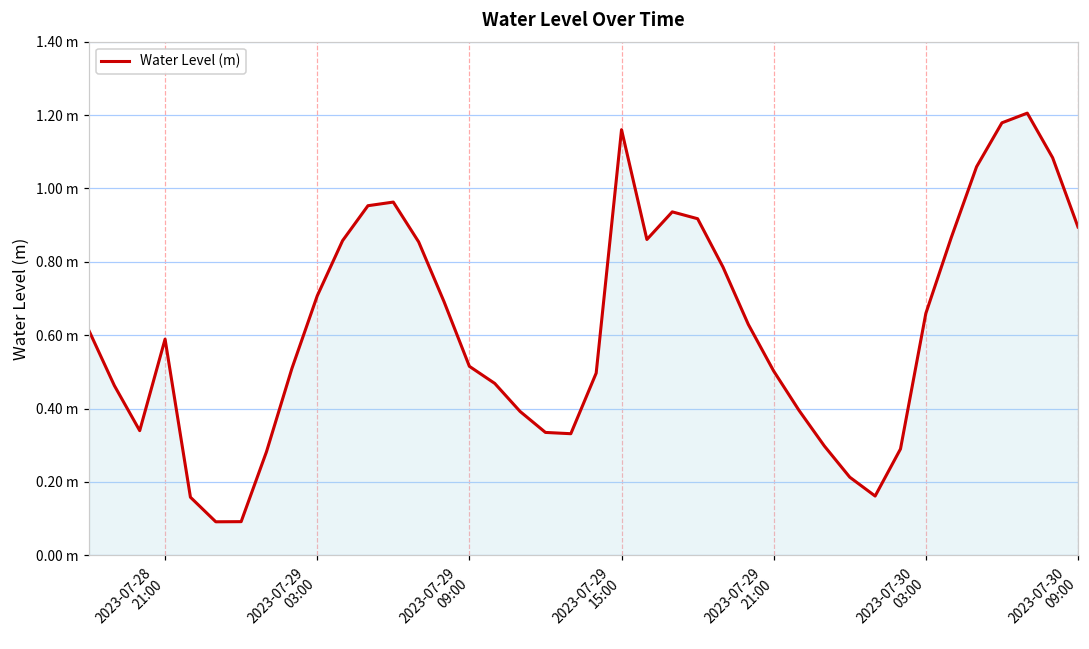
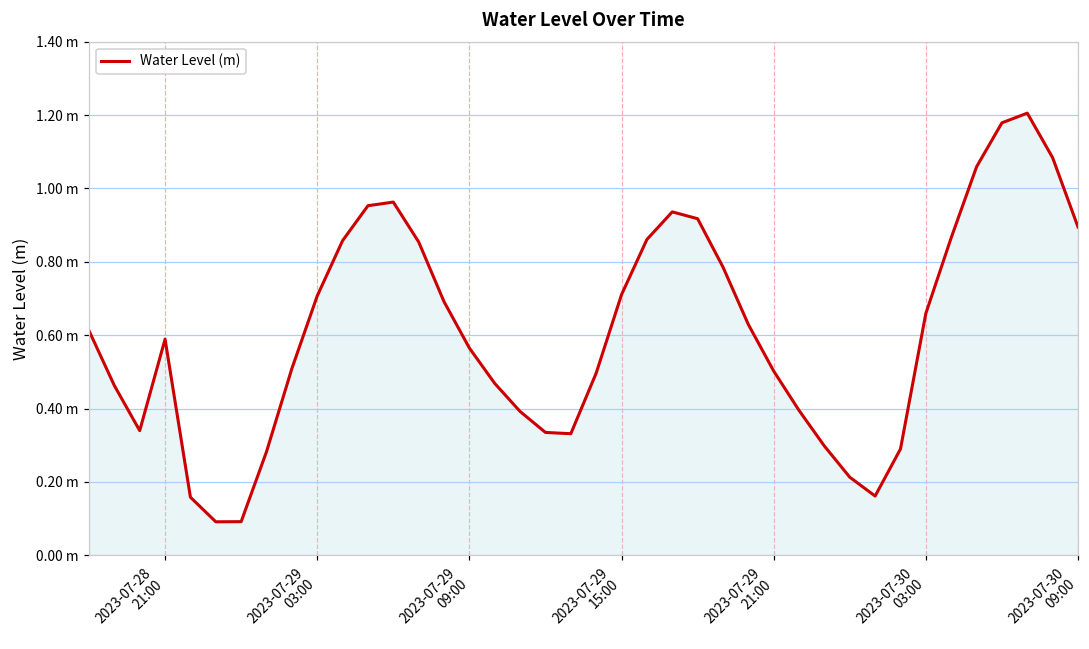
  {
    "2023-07-28 21:00": "0.59 m",
    "2023-07-29 03:00": "0.71 m",
-   "2023-07-29 09:00": "0.52 m",
-   "2023-07-29 15:00": "1.16 m",
+   "2023-07-29 09:00": "0.56 m",
+   "2023-07-29 15:00": "0.71 m",
    "2023-07-29 21:00": "0.50 m",
    "2023-07-30 03:00": "0.66 m",
    "2023-07-30 09:00": "0.89 m"
  }
